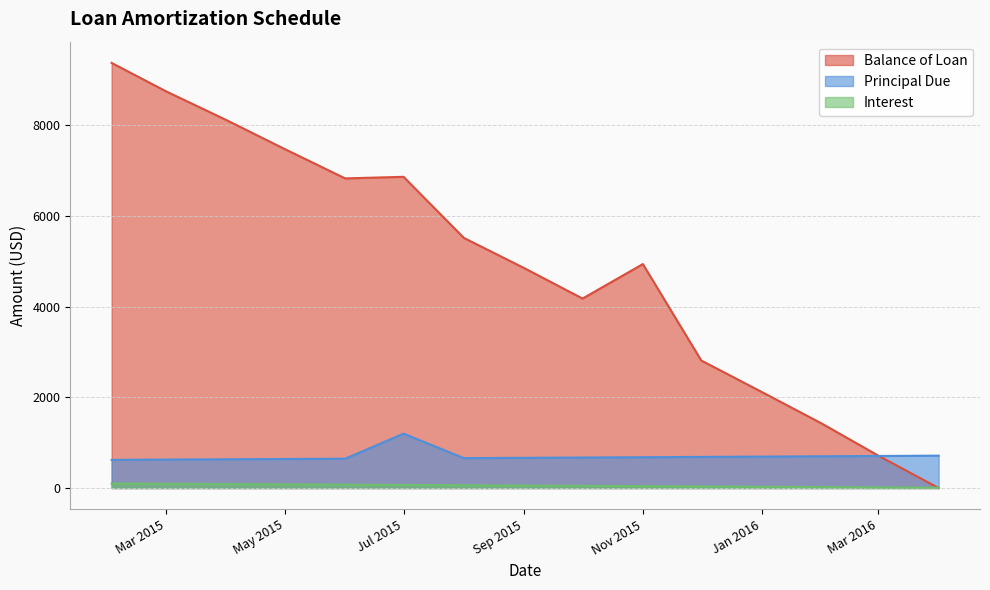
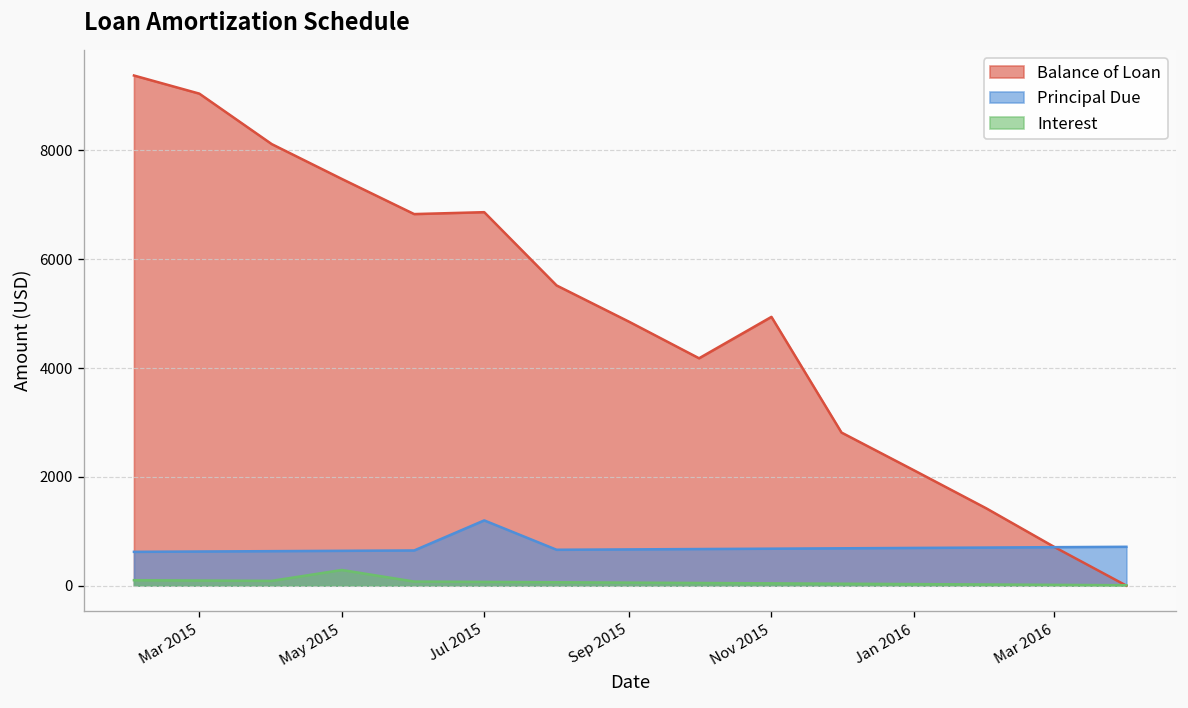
  {
    "Balance of Loan": {
-     "Mar 2015": 8800,
+     "Mar 2015": 9000,
      "May 2015": 7500,
      "Jul 2015": 6900,
      "Sep 2015": 4900,
      "Nov 2015": 4900,
      "Jan 2016": 2100
    },
    "Principal Due": {
      "Mar 2015": 600,
      "May 2015": 600,
      "Jul 2015": 1200,
      "Sep 2015": 700,
      "Nov 2015": 700,
      "Jan 2016": 700
    },
    "Interest": {
      "Mar 2015": 100,
-     "May 2015": 100,
+     "May 2015": 300,
      "Jul 2015": 100,
      "Sep 2015": 100,
      "Nov 2015": 0,
      "Jan 2016": 0,
      "Mar 2016": 0
    }
  }
